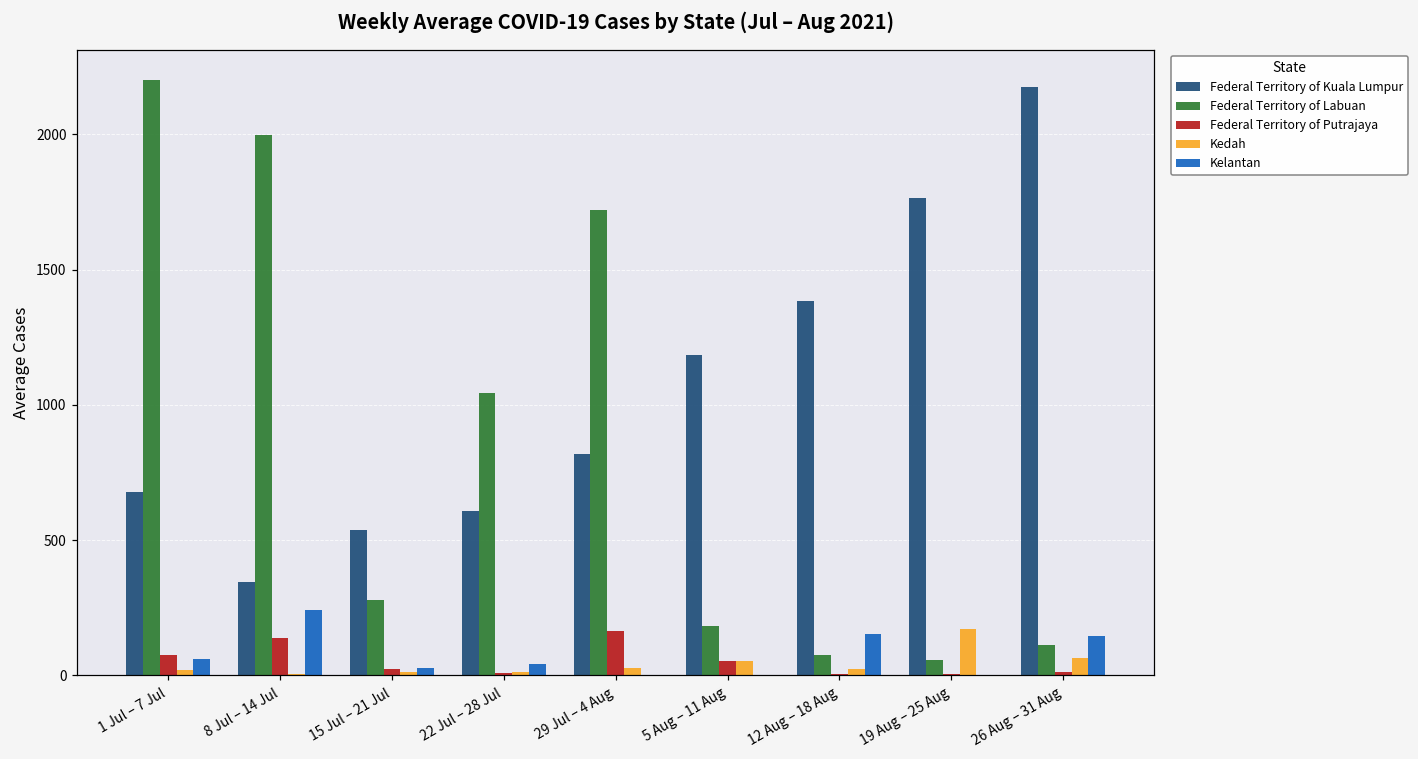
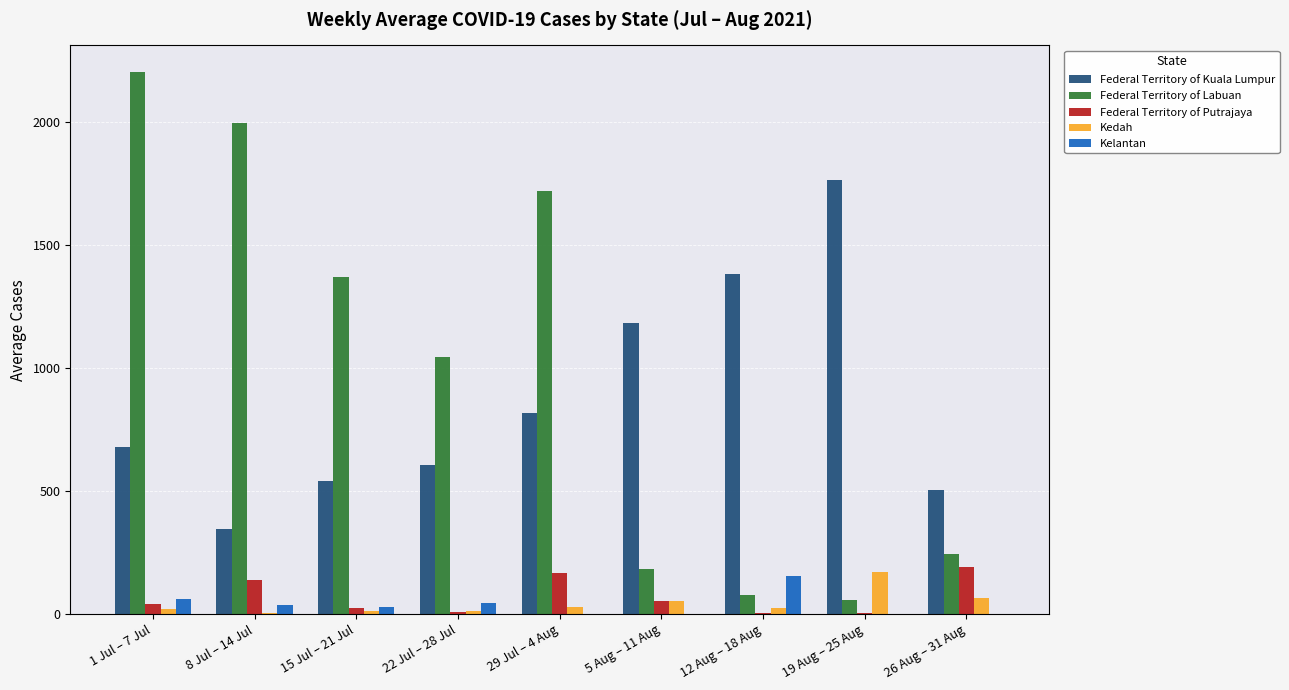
  {
    "Federal Territory of Kuala Lumpur": {
      "1 Jul – 7 Jul": 680,
      "8 Jul – 14 Jul": 350,
      "15 Jul – 21 Jul": 540,
      "22 Jul – 28 Jul": 610,
      "29 Jul – 4 Aug": 820,
      "5 Aug – 11 Aug": 1180,
      "12 Aug – 18 Aug": 1380,
      "19 Aug – 25 Aug": 1760,
-     "26 Aug – 31 Aug": 2170
+     "26 Aug – 31 Aug": 510
    },
    "Federal Territory of Labuan": {
      "1 Jul – 7 Jul": 2200,
      "8 Jul – 14 Jul": 2000,
-     "15 Jul – 21 Jul": 280,
+     "15 Jul – 21 Jul": 1370,
      "22 Jul – 28 Jul": 1040,
      "29 Jul – 4 Aug": 1720,
      "5 Aug – 11 Aug": 180,
      "12 Aug – 18 Aug": 80,
      "19 Aug – 25 Aug": 60,
-     "26 Aug – 31 Aug": 110
+     "26 Aug – 31 Aug": 250
    },
    "Federal Territory of Putrajaya": {
-     "1 Jul – 7 Jul": 80,
+     "1 Jul – 7 Jul": 40,
      "8 Jul – 14 Jul": 140,
      "15 Jul – 21 Jul": 30,
      "29 Jul – 4 Aug": 170,
      "5 Aug – 11 Aug": 50,
-     "26 Aug – 31 Aug": 10
+     "26 Aug – 31 Aug": 190
    },
    "Kedah": {
      "1 Jul – 7 Jul": 20,
      "15 Jul – 21 Jul": 10,
      "22 Jul – 28 Jul": 10,
      "29 Jul – 4 Aug": 30,
      "5 Aug – 11 Aug": 50,
      "12 Aug – 18 Aug": 20,
      "19 Aug – 25 Aug": 170,
      "26 Aug – 31 Aug": 70
    },
    "Kelantan": {
      "1 Jul – 7 Jul": 60,
-     "8 Jul – 14 Jul": 240,
+     "8 Jul – 14 Jul": 40,
      "15 Jul – 21 Jul": 30,
      "22 Jul – 28 Jul": 40,
      "29 Jul – 4 Aug": 0,
      "5 Aug – 11 Aug": 0,
      "12 Aug – 18 Aug": 150,
      "19 Aug – 25 Aug": 0,
-     "26 Aug – 31 Aug": 140
+     "26 Aug – 31 Aug": 0
    }
  }
